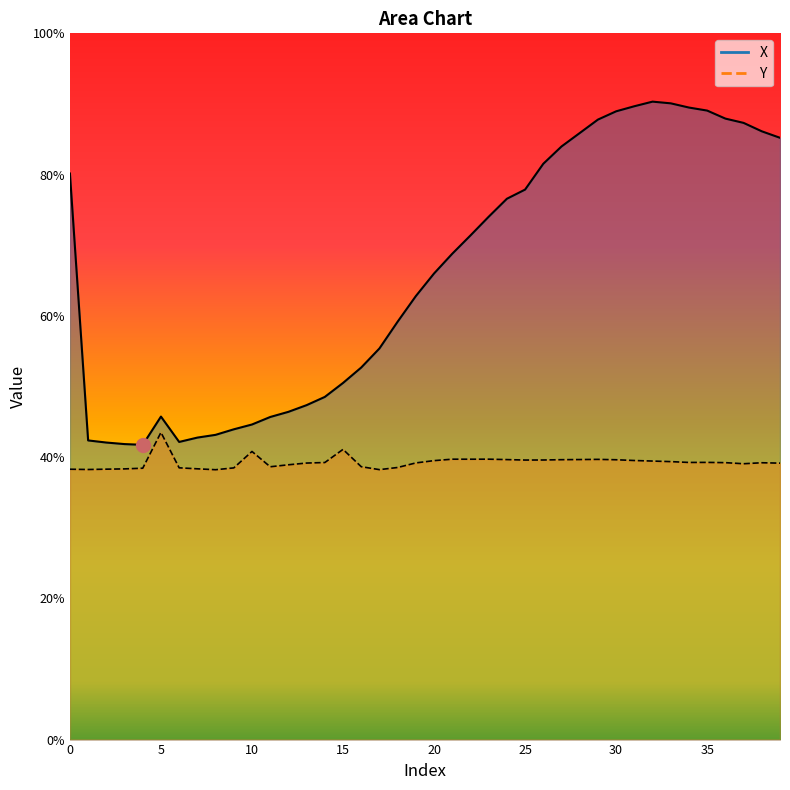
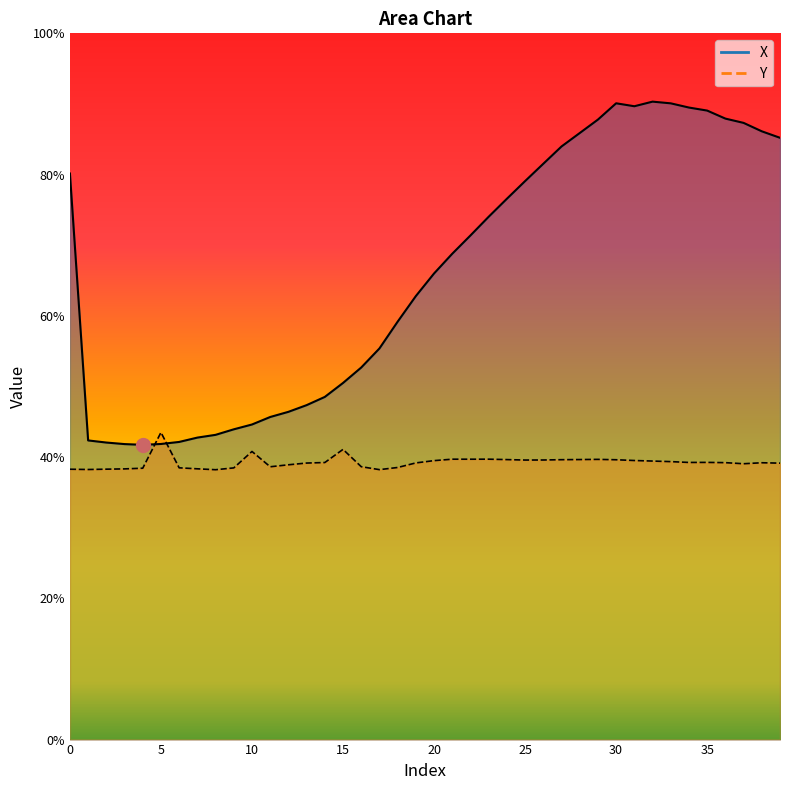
  {
    "X": {
      "0": "80%",
-     "5": "46%",
+     "5": "42%",
      "10": "45%",
      "15": "50%",
      "20": "66%",
-     "25": "78%",
-     "30": "89%",
+     "25": "79%",
+     "30": "90%",
      "35": "89%"
    },
    "Y": {
      "0": "38%",
      "5": "43%",
      "10": "41%",
      "15": "41%",
      "20": "39%",
      "25": "40%",
      "30": "40%",
      "35": "39%"
    }
  }
